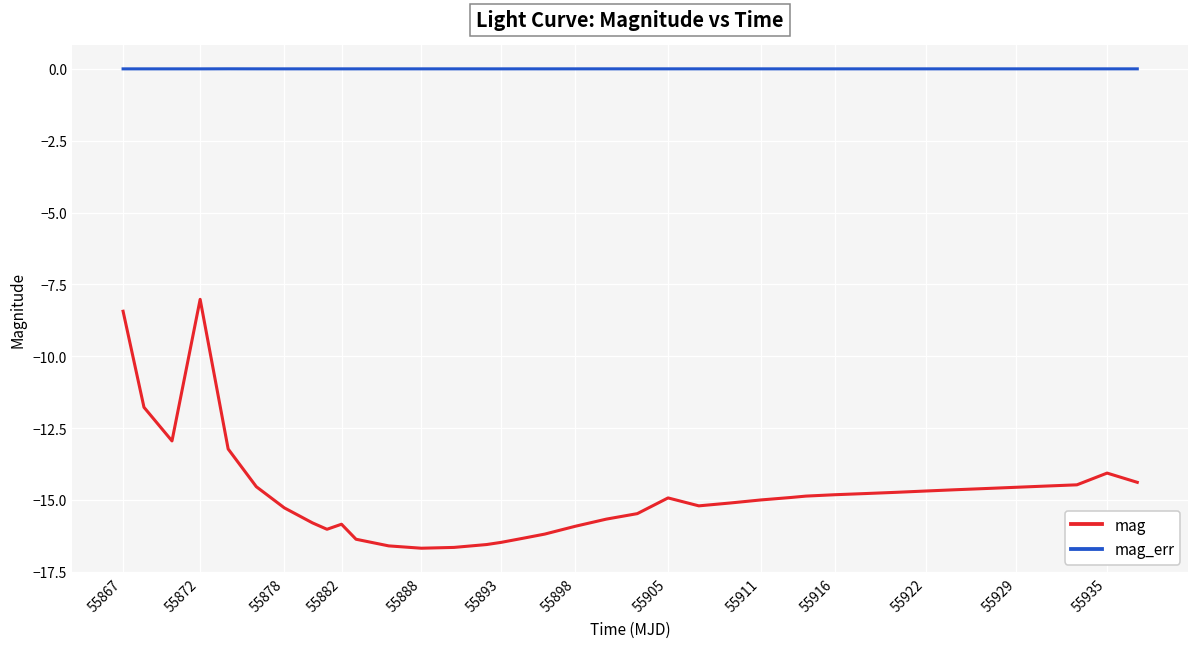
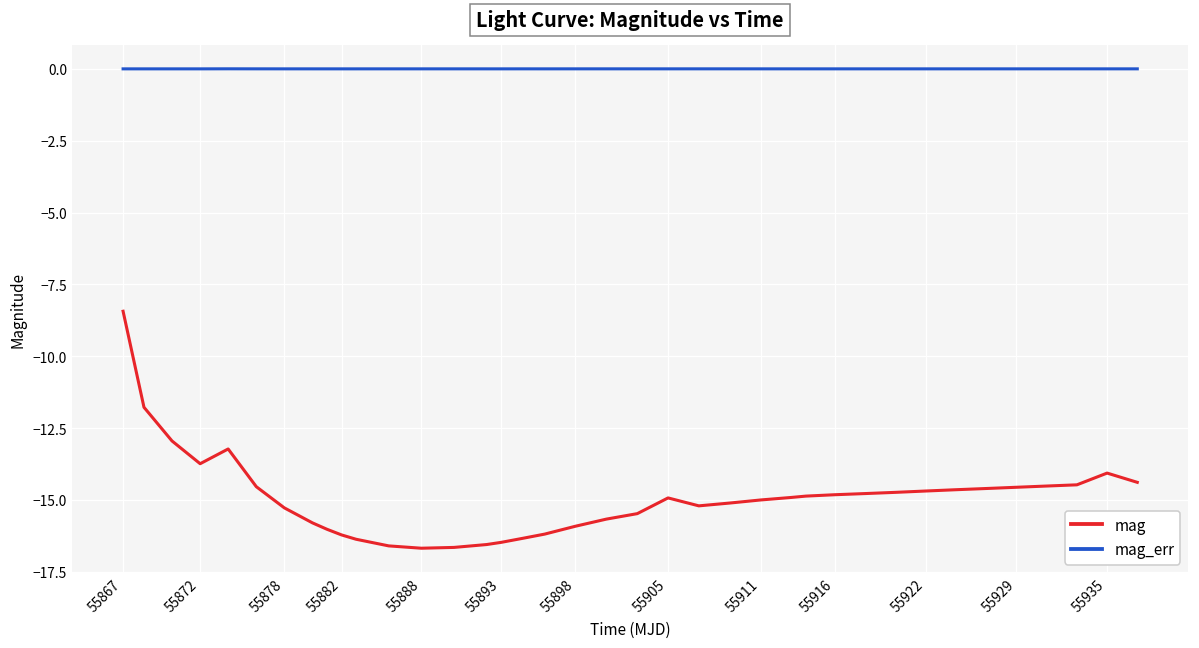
  {
    "mag": {
      "55867": -8.4,
-     "55872": -8.0,
+     "55872": -13.7,
      "55878": -15.3,
-     "55882": -15.8,
+     "55882": -16.2,
      "55888": -16.7,
      "55893": -16.5,
      "55898": -15.9,
      "55905": -14.9,
      "55911": -15.0,
      "55916": -14.8,
      "55922": -14.7,
      "55929": -14.6,
      "55935": -14.1
    },
    "mag_err": {
      "55867": 0.0,
      "55872": 0.0,
      "55878": 0.0,
      "55882": 0.0,
      "55888": 0.0,
      "55893": 0.0,
      "55898": 0.0,
      "55905": 0.0,
      "55911": 0.0,
      "55916": 0.0,
      "55922": 0.0,
      "55929": 0.0,
      "55935": 0.0
    }
  }
